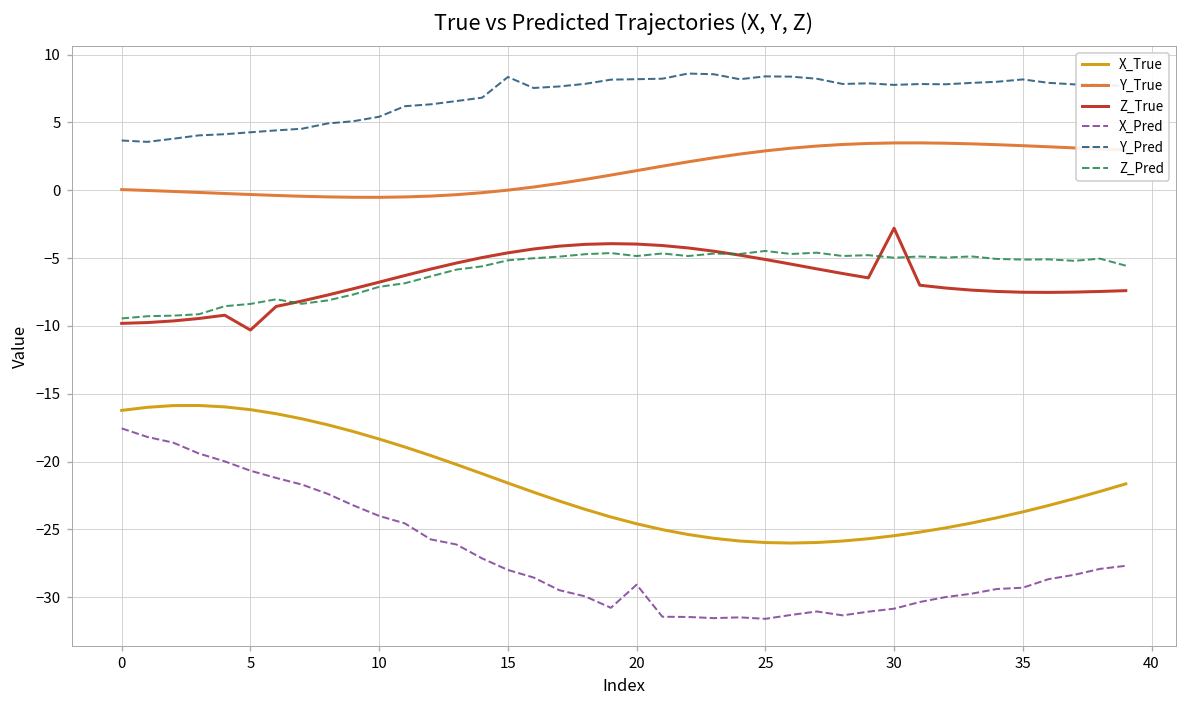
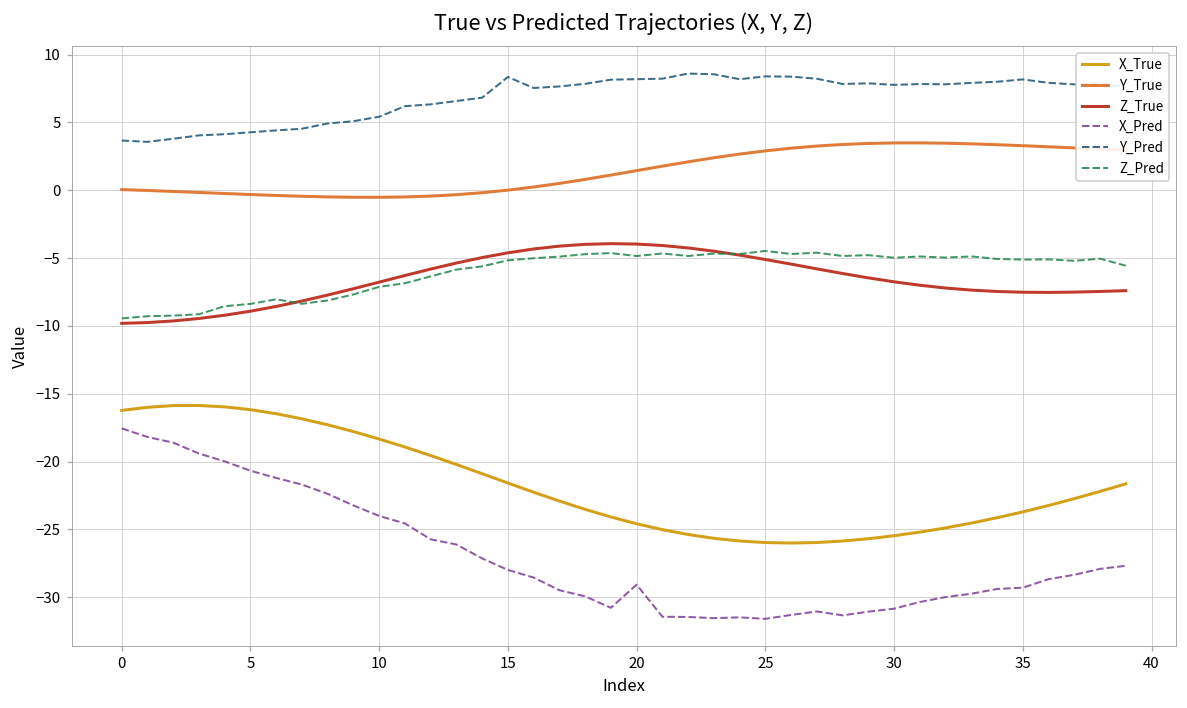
  {
    "Z_True": {
      "0": -9.8,
-     "5": -10.3,
+     "5": -8.9,
      "10": -6.8,
      "15": -4.6,
      "20": -4.0,
      "25": -5.1,
-     "30": -2.8,
+     "30": -6.8,
      "35": -7.5
    },
    "X_Pred": {
      "0": -17.6,
      "5": -20.7,
      "10": -24.0,
      "15": -28.0,
      "20": -29.1,
      "25": -31.6,
      "30": -30.8,
      "35": -29.3
    },
    "Y_Pred": {
      "0": 3.7,
      "5": 4.3,
      "10": 5.4,
      "15": 8.3,
      "20": 8.2,
      "25": 8.4,
      "30": 7.8,
      "35": 8.2
    },
    "Z_Pred": {
      "0": -9.5,
      "5": -8.4,
      "10": -7.1,
      "15": -5.2,
      "20": -4.9,
      "25": -4.5,
      "30": -5.0,
      "35": -5.1
    }
  }
